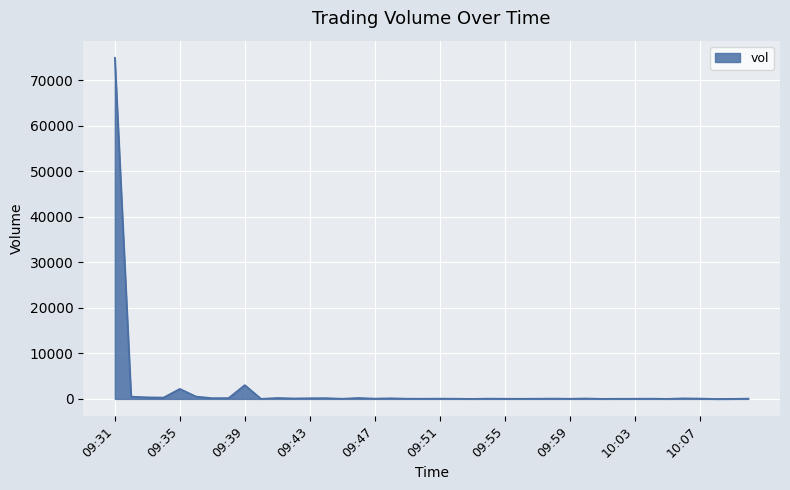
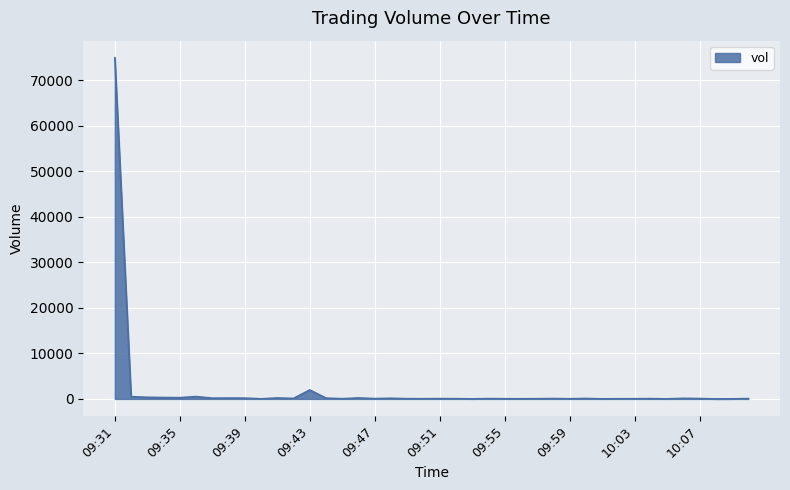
  {
    "09:31": 75000,
-   "09:35": 2000,
-   "09:39": 3000,
-   "09:43": 0,
+   "09:35": 0,
+   "09:39": 0,
+   "09:43": 2000,
    "09:47": 0,
    "09:51": 0,
    "09:55": 0,
    "09:59": 0,
    "10:03": 0,
    "10:07": 0
  }
